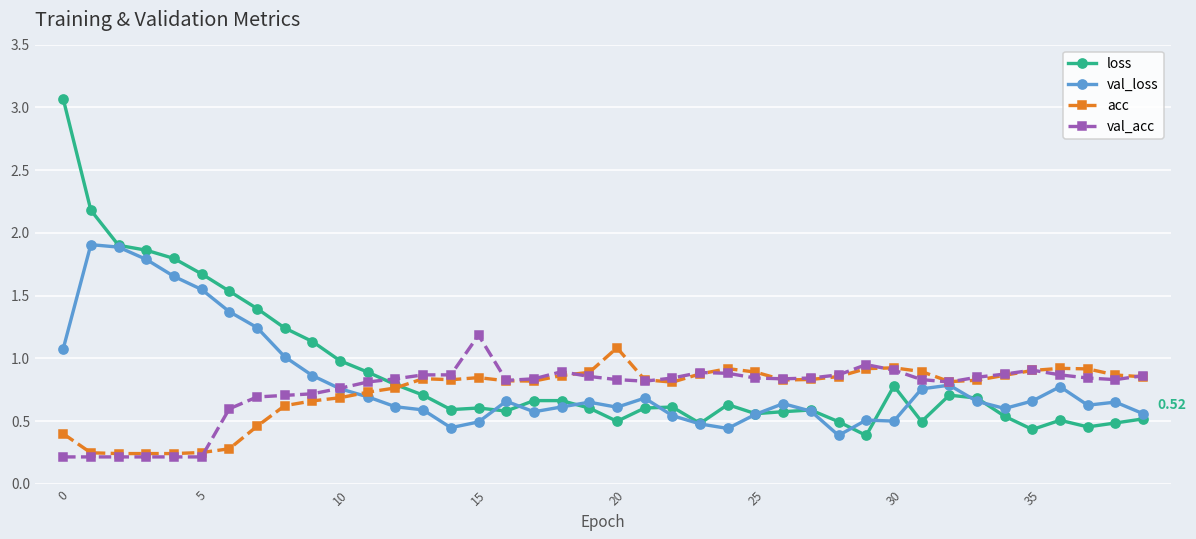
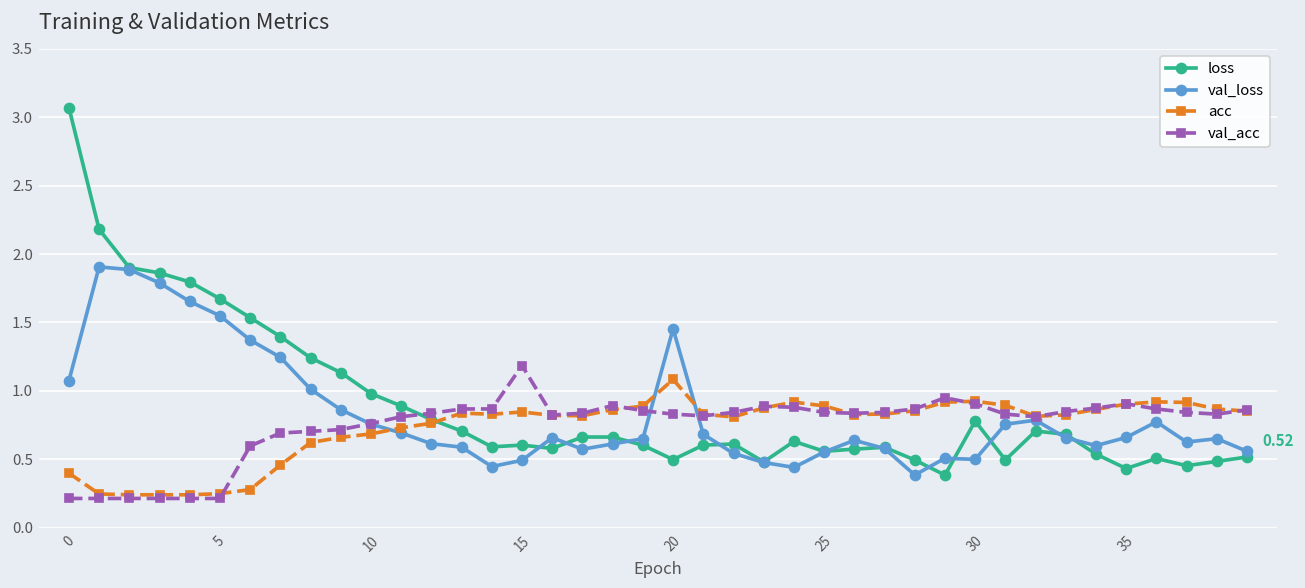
  {
    "loss": {
      "0": 3.07,
      "5": 1.67,
      "10": 0.98,
      "15": 0.60,
      "20": 0.50,
      "30": 0.78,
      "35": 0.43
    },
    "val_loss": {
      "0": 1.07,
      "5": 1.55,
      "15": 0.49,
-     "20": 0.61,
+     "20": 1.45,
      "30": 0.50,
      "35": 0.66
    },
    "acc": {
      "0": 0.40,
      "5": 0.25,
      "10": 0.69,
      "15": 0.85,
      "20": 1.08,
      "25": 0.89
    },
    "val_acc": {
      "0": 0.21,
      "5": 0.21,
      "15": 1.18,
      "20": 0.83,
      "25": 0.84
    }
  }
